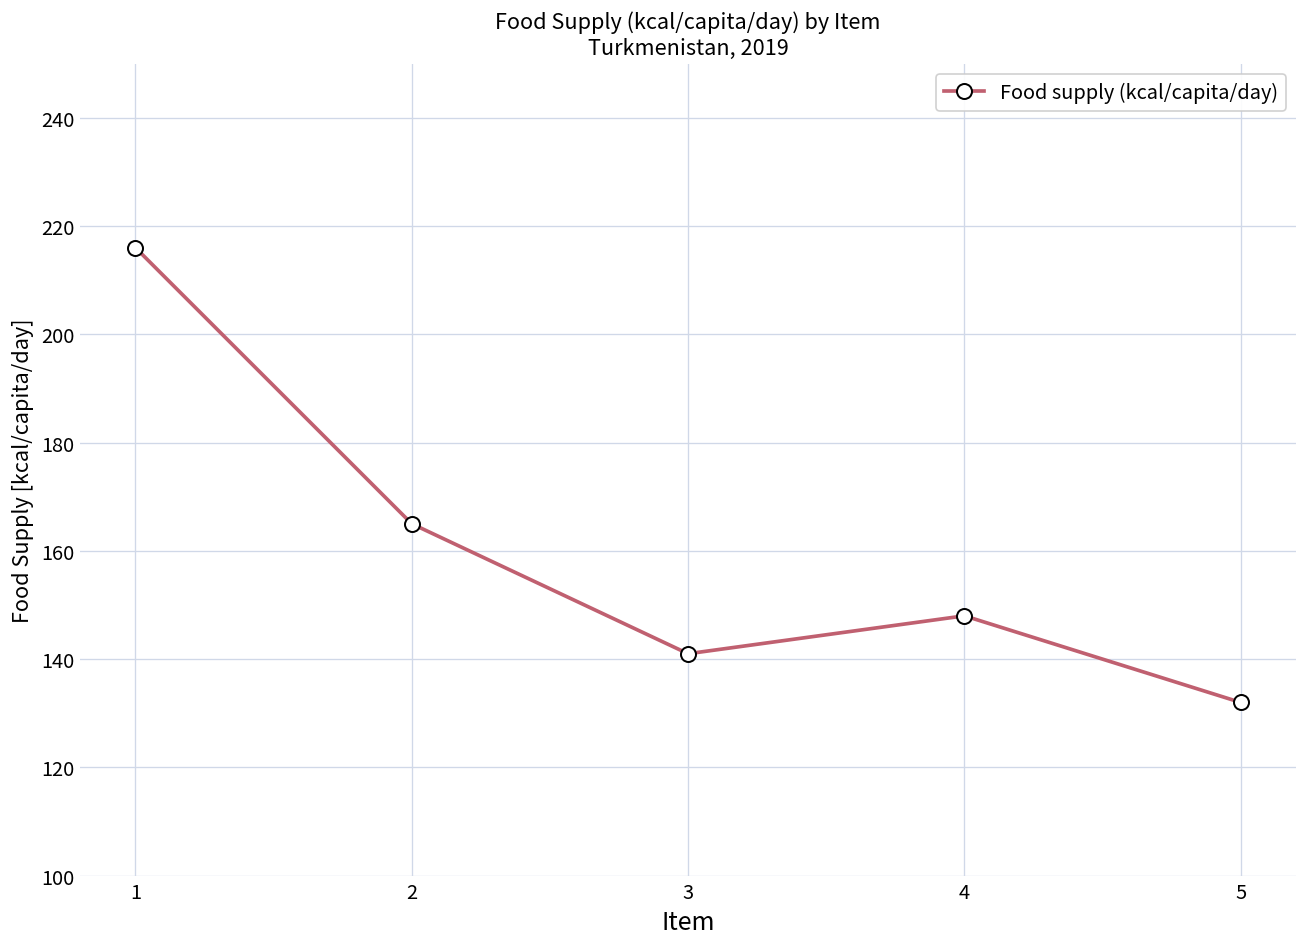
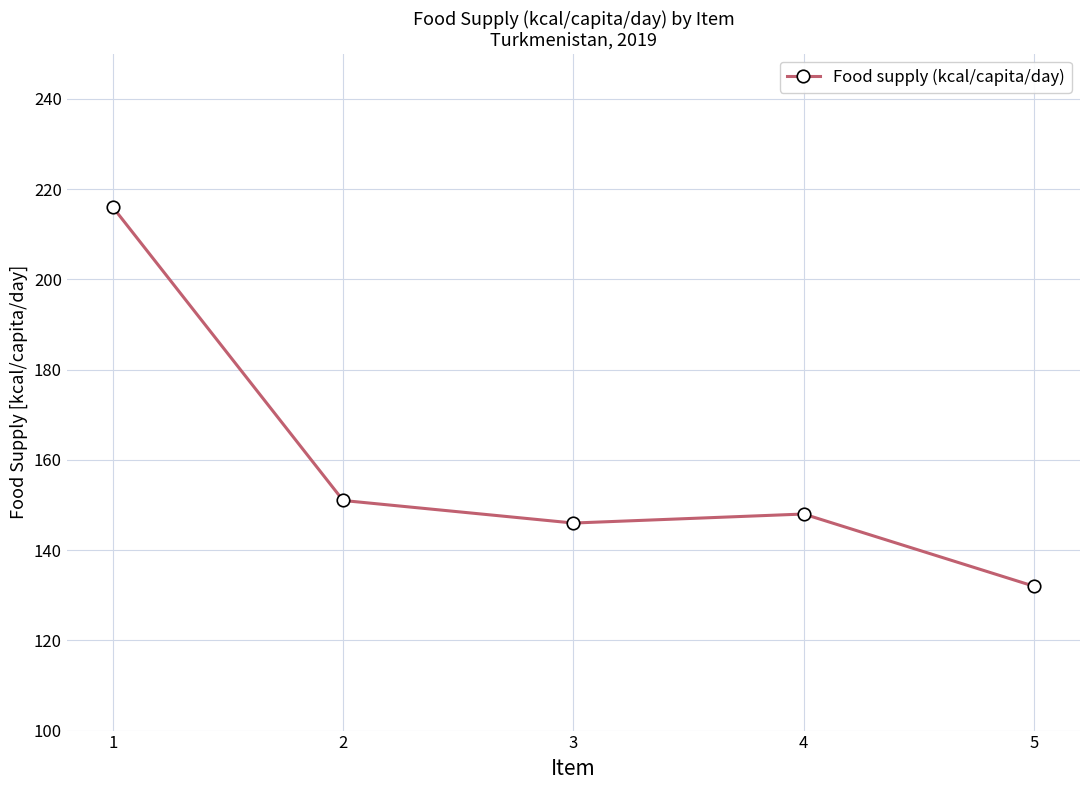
  {
    "1": 216,
-   "2": 165,
-   "3": 141,
+   "2": 151,
+   "3": 146,
    "4": 148,
    "5": 132
  }
